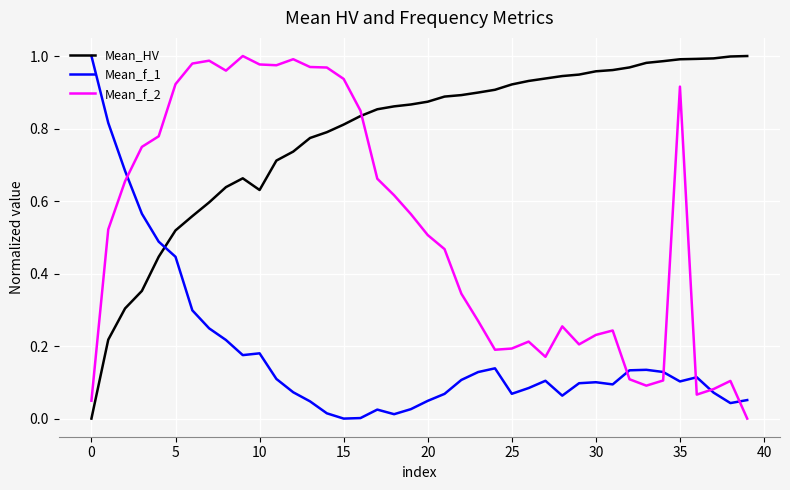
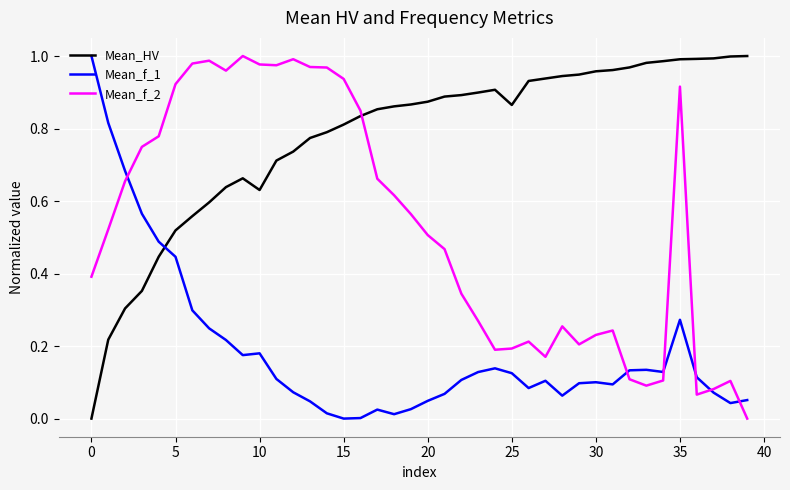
  {
    "Mean_HV": {
      "0": 0.00,
      "5": 0.52,
      "10": 0.63,
      "15": 0.81,
      "20": 0.87,
-     "25": 0.92,
+     "25": 0.87,
      "30": 0.96,
      "35": 0.99
    },
    "Mean_f_1": {
      "0": 1.00,
      "5": 0.45,
      "10": 0.18,
      "15": 0.00,
      "20": 0.05,
-     "25": 0.07,
+     "25": 0.13,
      "30": 0.10,
-     "35": 0.10
+     "35": 0.27
    },
    "Mean_f_2": {
-     "0": 0.05,
+     "0": 0.39,
      "5": 0.92,
      "10": 0.98,
      "15": 0.94,
      "20": 0.51,
      "25": 0.19,
      "30": 0.23,
      "35": 0.92
    }
  }
